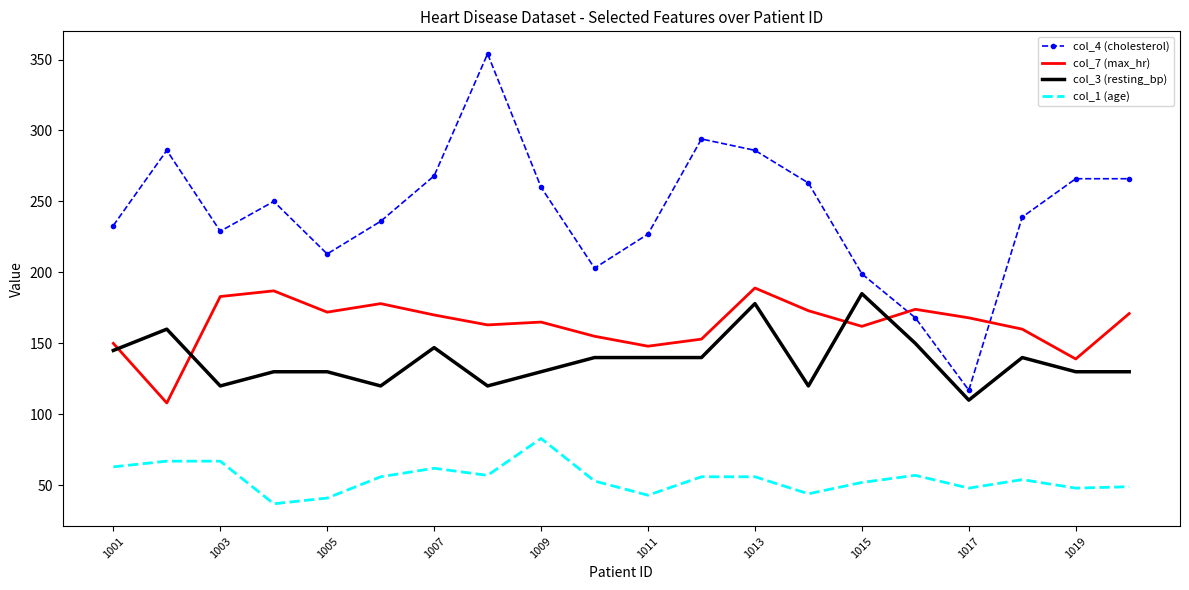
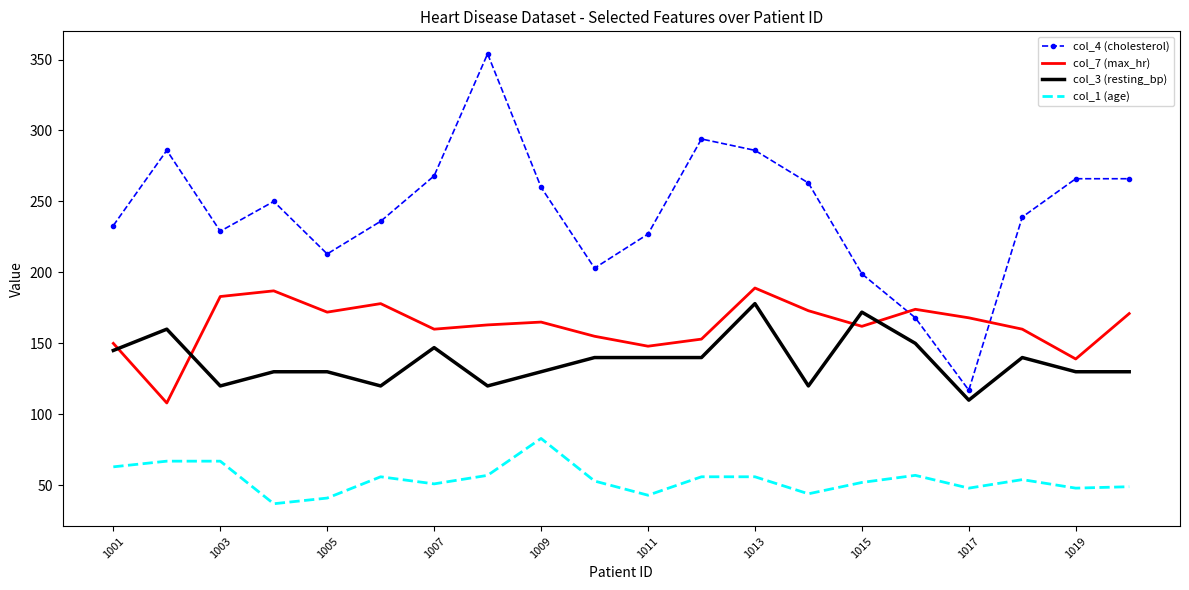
  {
    "col_4 (cholesterol)": {
      "1001": 233,
      "1003": 229,
      "1005": 213,
      "1007": 268,
      "1009": 260,
      "1011": 227,
      "1013": 286,
      "1015": 199,
      "1017": 117,
      "1019": 266
    },
    "col_7 (max_hr)": {
      "1001": 150,
      "1003": 183,
      "1005": 172,
-     "1007": 170,
+     "1007": 160,
      "1009": 165,
      "1011": 148,
      "1013": 189,
      "1015": 162,
      "1017": 168,
      "1019": 139
    },
    "col_3 (resting_bp)": {
      "1001": 145,
      "1003": 120,
      "1005": 130,
      "1007": 147,
      "1009": 130,
      "1011": 140,
      "1013": 178,
-     "1015": 185,
+     "1015": 172,
      "1017": 110,
      "1019": 130
    },
    "col_1 (age)": {
      "1001": 63,
      "1003": 67,
      "1005": 41,
-     "1007": 62,
+     "1007": 51,
      "1009": 83,
      "1011": 43,
      "1013": 56,
      "1015": 52,
      "1017": 48,
      "1019": 48
    }
  }
